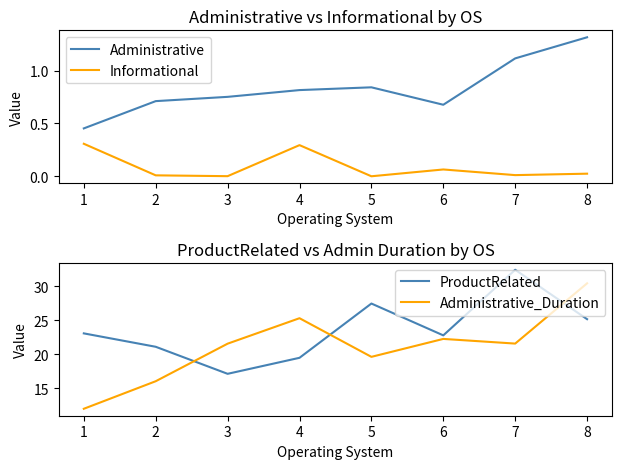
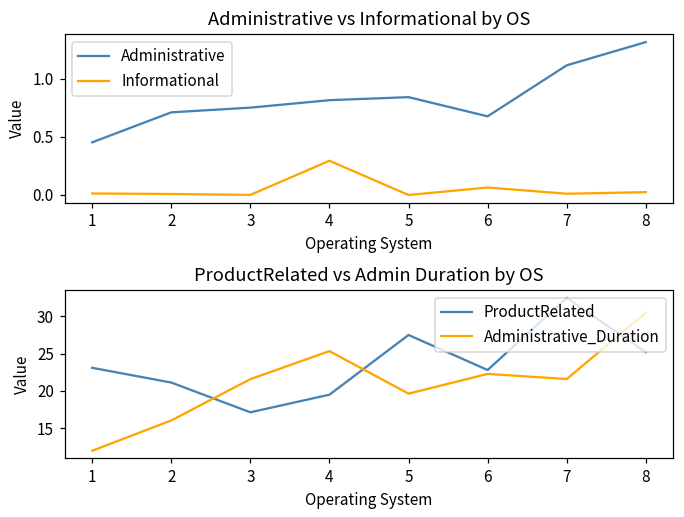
  {
    "Administrative vs Informational by OS": {
      "Administrative": {
        "1": 0.45,
        "2": 0.71,
        "3": 0.75,
        "4": 0.81,
        "5": 0.84,
        "6": 0.68,
        "7": 1.12,
        "8": 1.32
      },
      "Informational": {
-       "1": 0.31,
+       "1": 0.01,
        "2": 0.01,
        "3": 0.00,
        "4": 0.29,
        "5": 0.00,
        "6": 0.06,
        "7": 0.01,
        "8": 0.02
      }
    },
    "ProductRelated vs Admin Duration by OS": {
      "ProductRelated": {
        "1": 23,
        "2": 21,
        "3": 17,
        "4": 20,
        "5": 27,
        "6": 23,
        "8": 25
      },
      "Administrative_Duration": {
        "1": 12,
        "2": 16,
        "3": 22,
        "4": 25,
        "5": 20,
        "6": 22,
        "7": 22
      }
    }
  }
